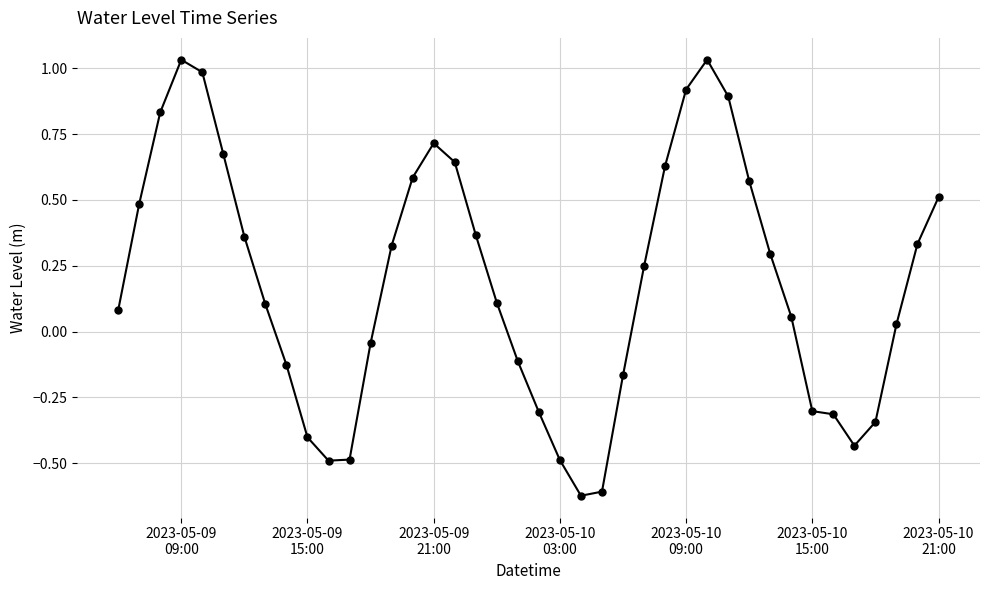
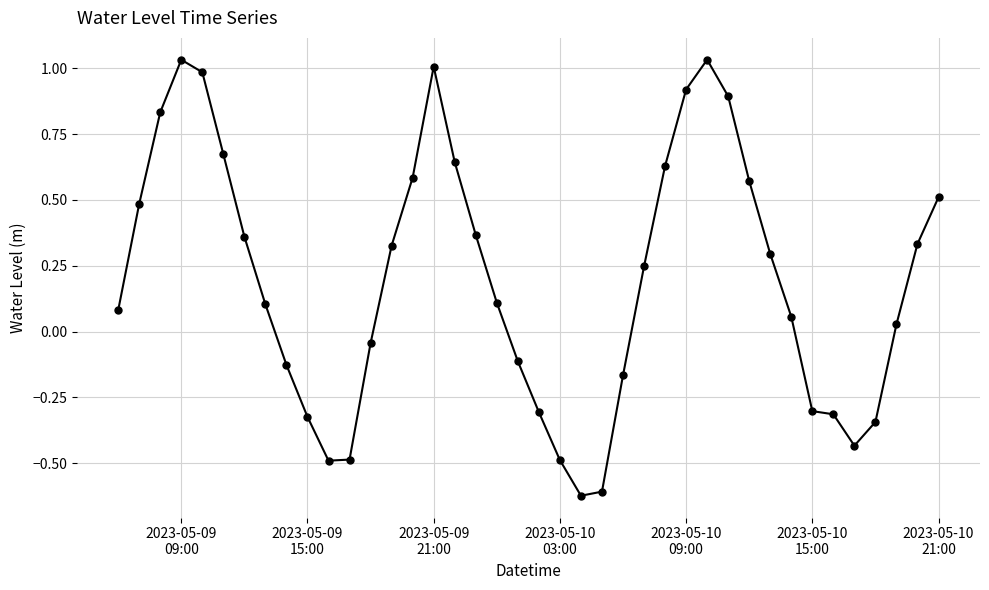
  {
    "2023-05-09 09:00": 1.03,
-   "2023-05-09 15:00": -0.40,
-   "2023-05-09 21:00": 0.72,
+   "2023-05-09 15:00": -0.32,
+   "2023-05-09 21:00": 1.01,
    "2023-05-10 03:00": -0.49,
    "2023-05-10 09:00": 0.92,
    "2023-05-10 15:00": -0.30,
    "2023-05-10 21:00": 0.51
  }
